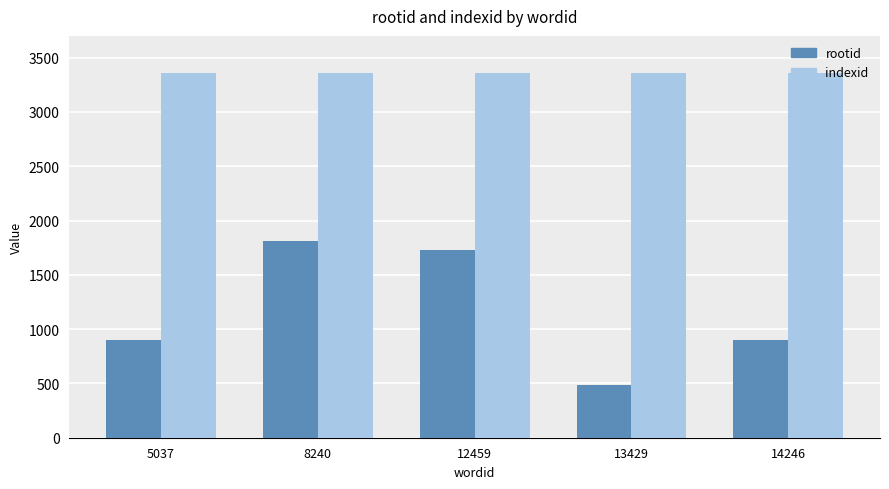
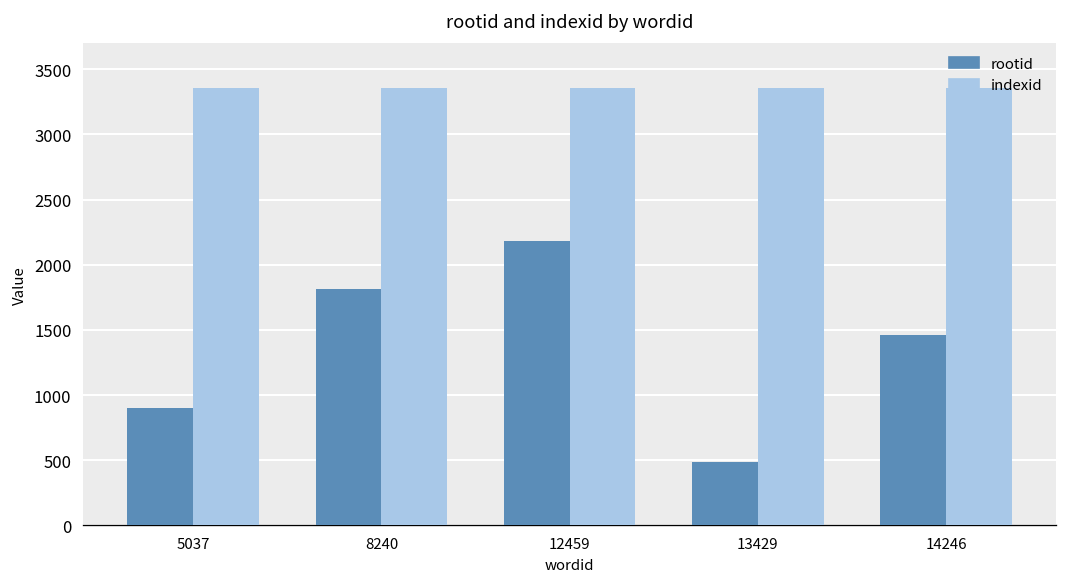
  {
    "rootid": {
      "5037": 900,
      "8240": 1810,
-     "12459": 1730,
+     "12459": 2180,
      "13429": 490,
-     "14246": 900
+     "14246": 1460
    },
    "indexid": {
      "5037": 3360,
      "8240": 3360,
      "12459": 3360,
      "13429": 3360,
      "14246": 3360
    }
  }
